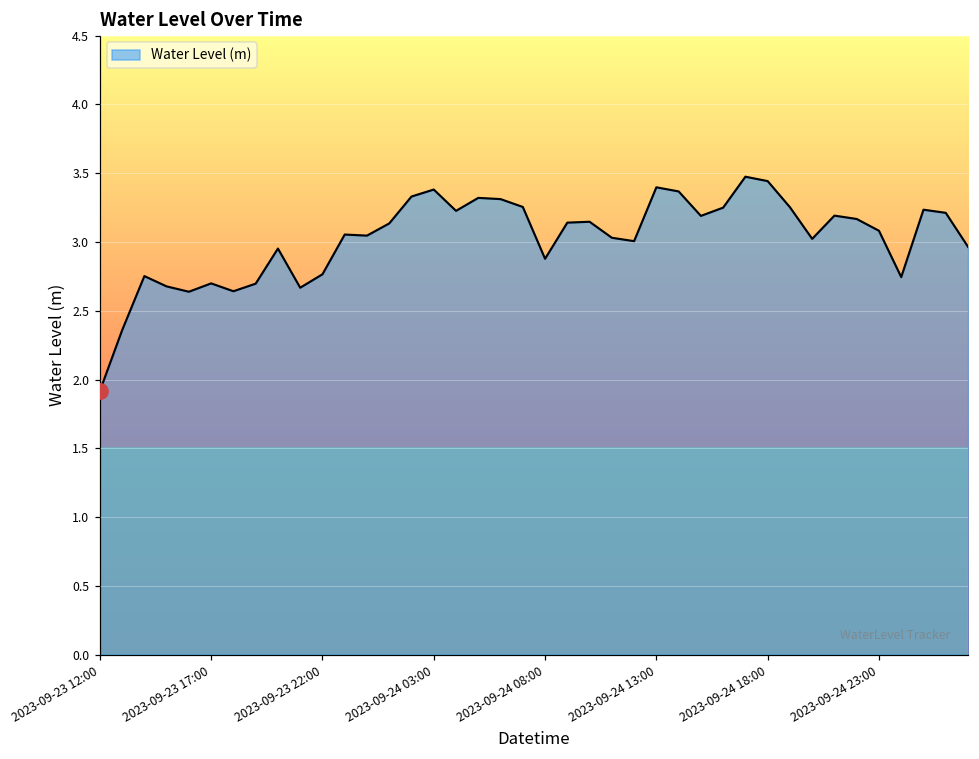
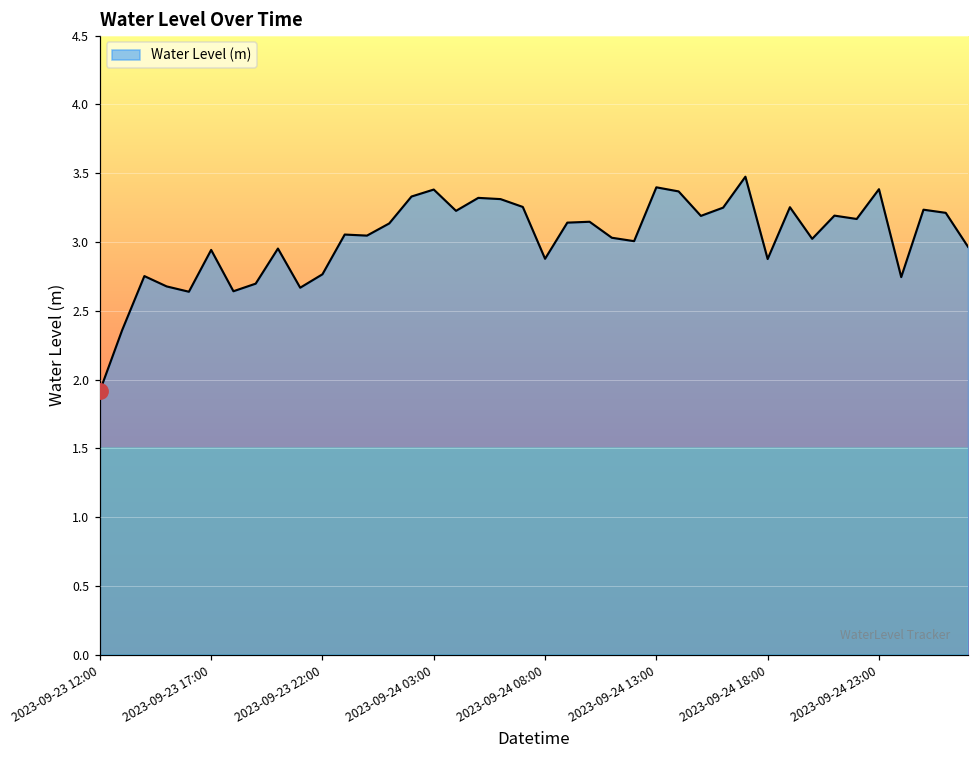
  {
    "Water Level (m)": {
-     "2023-09-23 17:00": 2.70,
+     "2023-09-23 17:00": 2.94,
      "2023-09-23 22:00": 2.77,
      "2023-09-24 03:00": 3.38,
      "2023-09-24 08:00": 2.88,
      "2023-09-24 13:00": 3.40,
-     "2023-09-24 18:00": 3.44,
-     "2023-09-24 23:00": 3.08
+     "2023-09-24 18:00": 2.88,
+     "2023-09-24 23:00": 3.38
    }
  }
